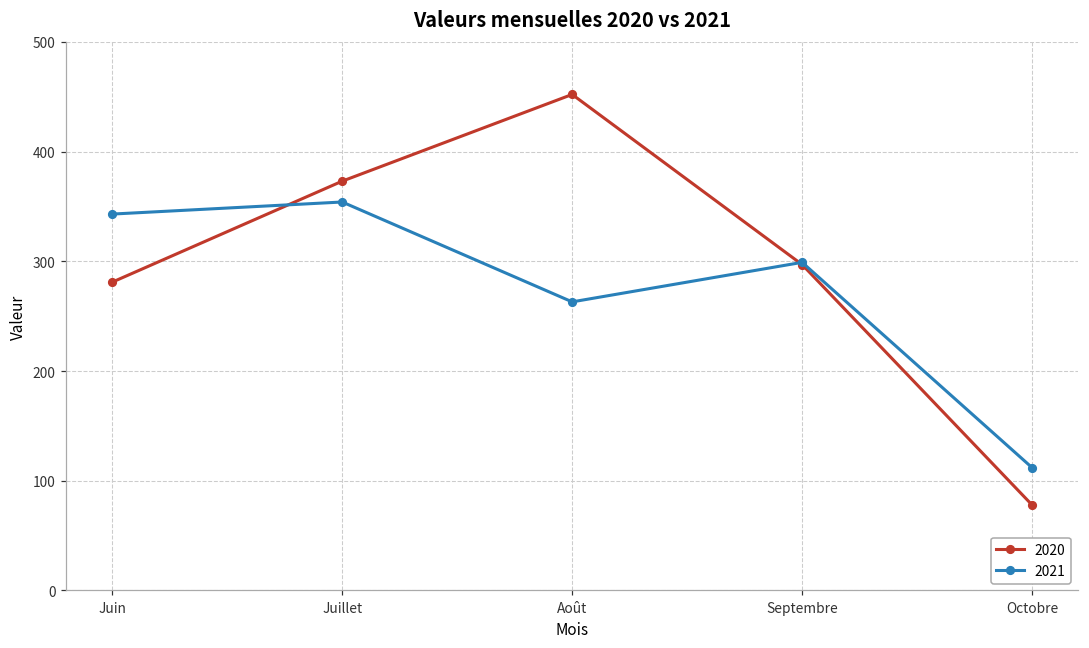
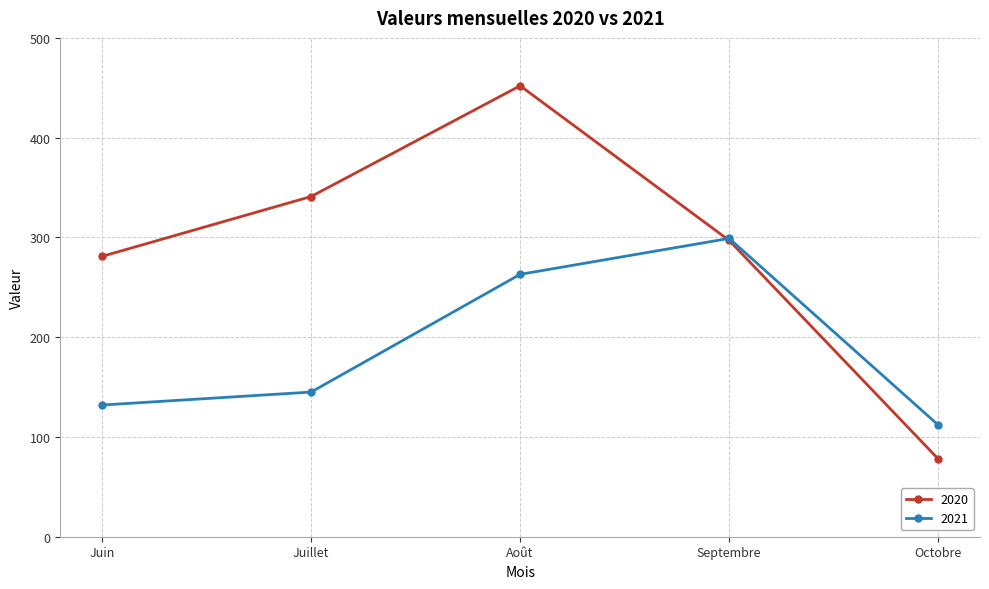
  {
    "2020": {
      "Juin": 280,
-     "Juillet": 370,
+     "Juillet": 340,
      "Août": 450,
      "Octobre": 80
    },
    "2021": {
-     "Juin": 340,
-     "Juillet": 350,
+     "Juin": 130,
+     "Juillet": 150,
      "Août": 260,
      "Octobre": 110
    }
  }
